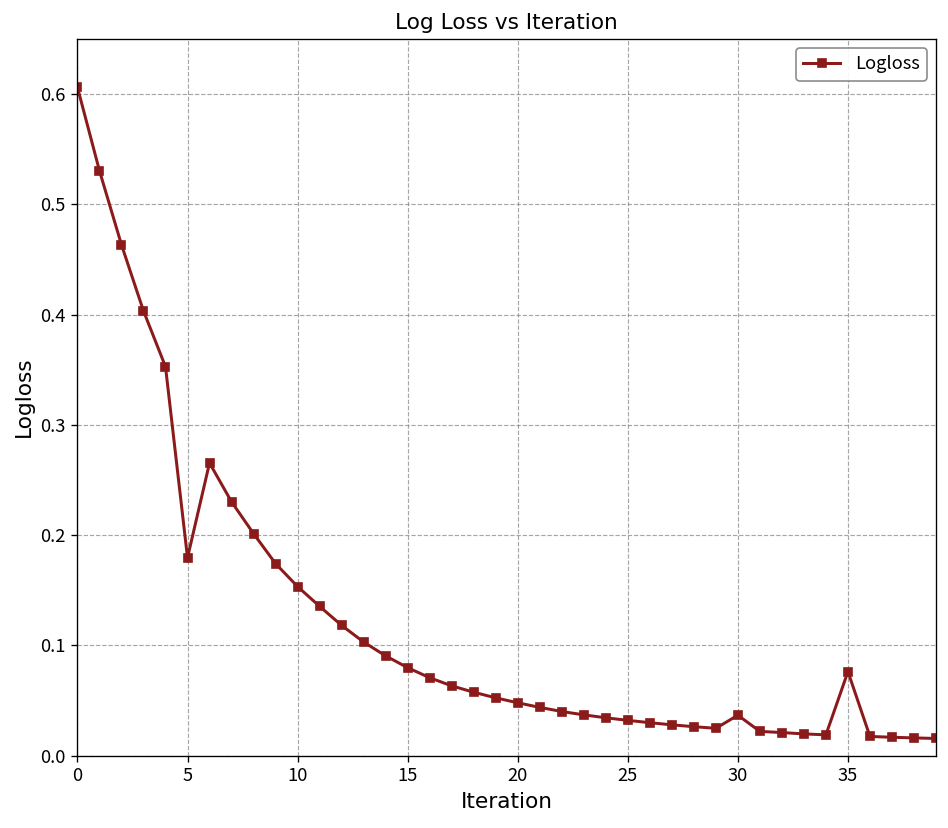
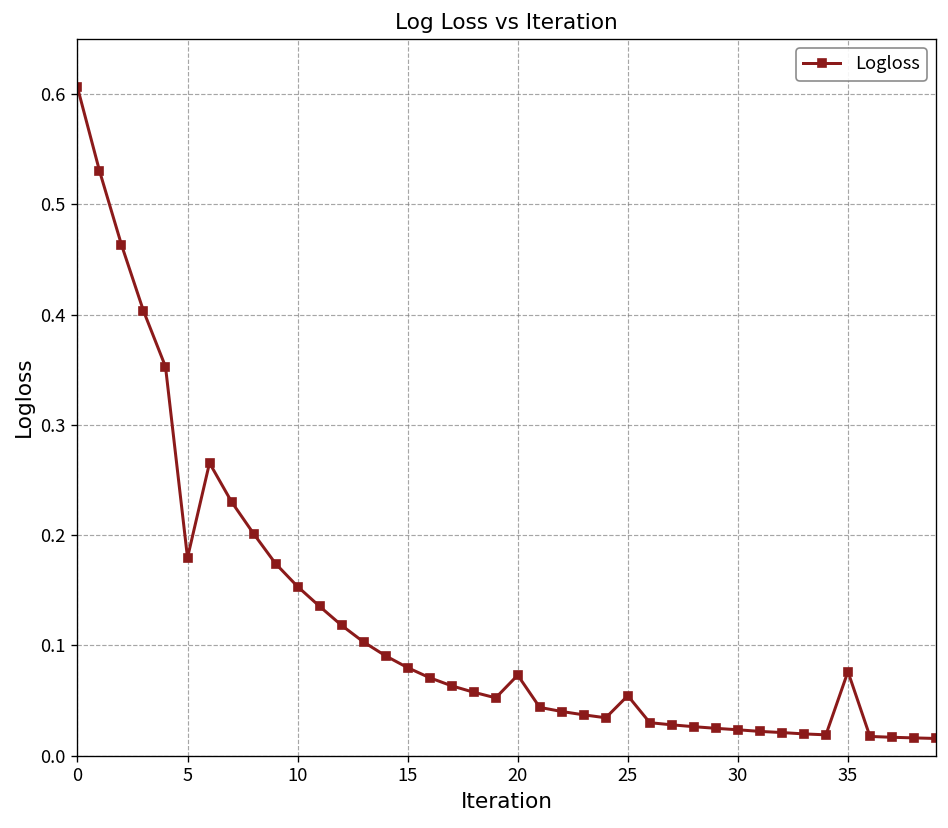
  {
    "0": 0.61,
    "5": 0.18,
    "10": 0.15,
    "15": 0.08,
-   "20": 0.05,
-   "25": 0.03,
-   "30": 0.04,
+   "20": 0.07,
+   "25": 0.05,
+   "30": 0.02,
    "35": 0.08
  }
